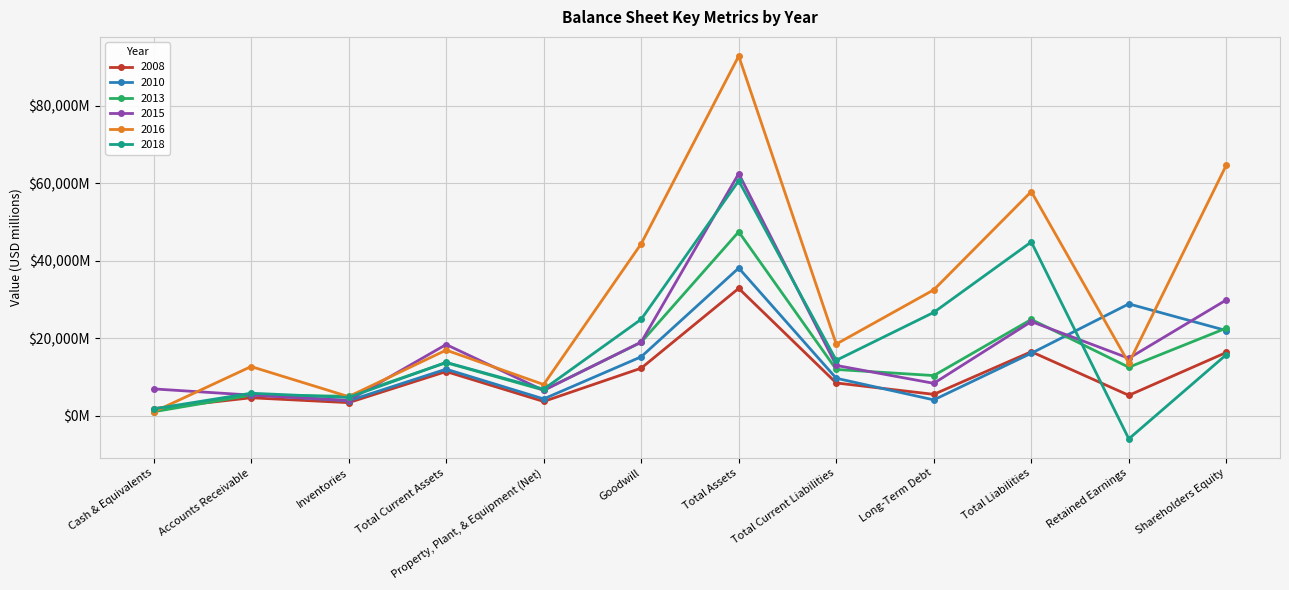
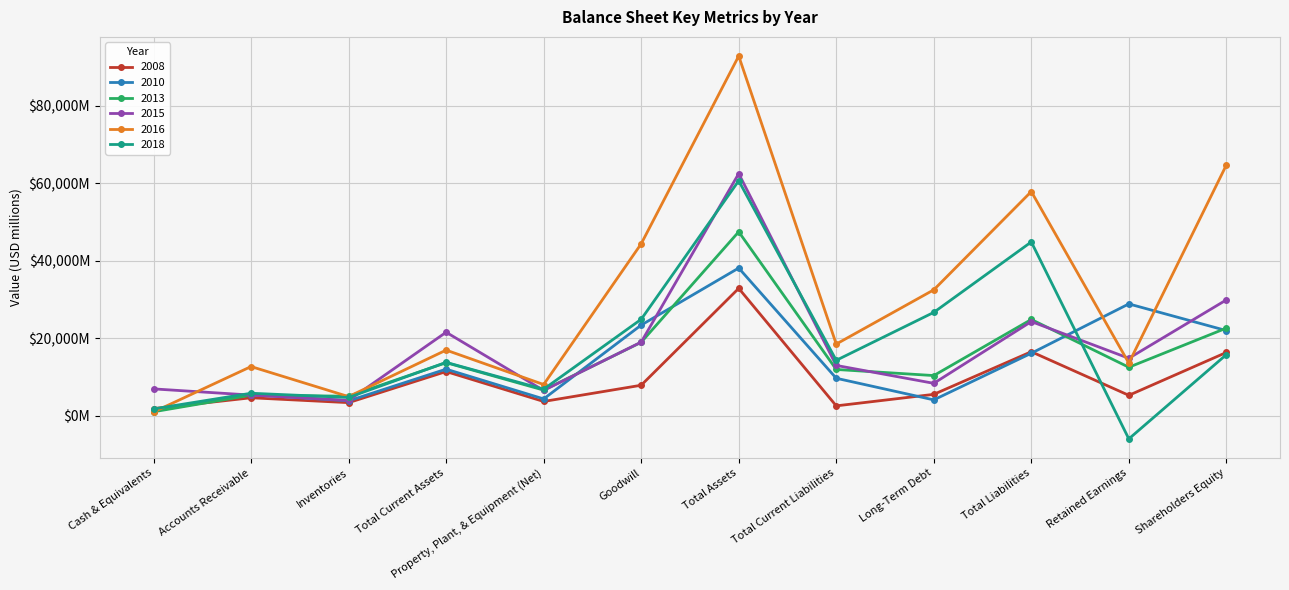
  {
    "2008": {
      "Accounts Receivable": "$5,000,000,000",
      "Property, Plant, & Equipment (Net)": "$4,000,000,000",
-     "Goodwill": "$12,000,000,000",
+     "Goodwill": "$8,000,000,000",
      "Total Assets": "$33,000,000,000",
-     "Total Current Liabilities": "$8,000,000,000",
+     "Total Current Liabilities": "$3,000,000,000",
      "Long-Term Debt": "$6,000,000,000",
      "Retained Earnings": "$5,000,000,000"
    },
    "2010": {
      "Property, Plant, & Equipment (Net)": "$4,000,000,000",
-     "Goodwill": "$15,000,000,000",
+     "Goodwill": "$23,000,000,000",
      "Total Assets": "$38,000,000,000",
      "Total Current Liabilities": "$10,000,000,000",
      "Long-Term Debt": "$4,000,000,000",
      "Retained Earnings": "$29,000,000,000"
    },
    "2015": {
      "Cash & Equivalents": "$7,000,000,000",
-     "Total Current Assets": "$18,000,000,000",
+     "Total Current Assets": "$22,000,000,000",
      "Total Assets": "$63,000,000,000",
      "Total Current Liabilities": "$13,000,000,000",
      "Long-Term Debt": "$8,000,000,000",
      "Retained Earnings": "$15,000,000,000",
      "Shareholders Equity": "$30,000,000,000"
    },
    "2016": {
      "Accounts Receivable": "$13,000,000,000",
      "Total Current Assets": "$17,000,000,000",
      "Property, Plant, & Equipment (Net)": "$8,000,000,000",
      "Goodwill": "$44,000,000,000",
      "Total Assets": "$93,000,000,000",
      "Total Current Liabilities": "$19,000,000,000",
      "Long-Term Debt": "$33,000,000,000",
      "Total Liabilities": "$58,000,000,000",
      "Retained Earnings": "$14,000,000,000",
      "Shareholders Equity": "$65,000,000,000"
    }
  }
